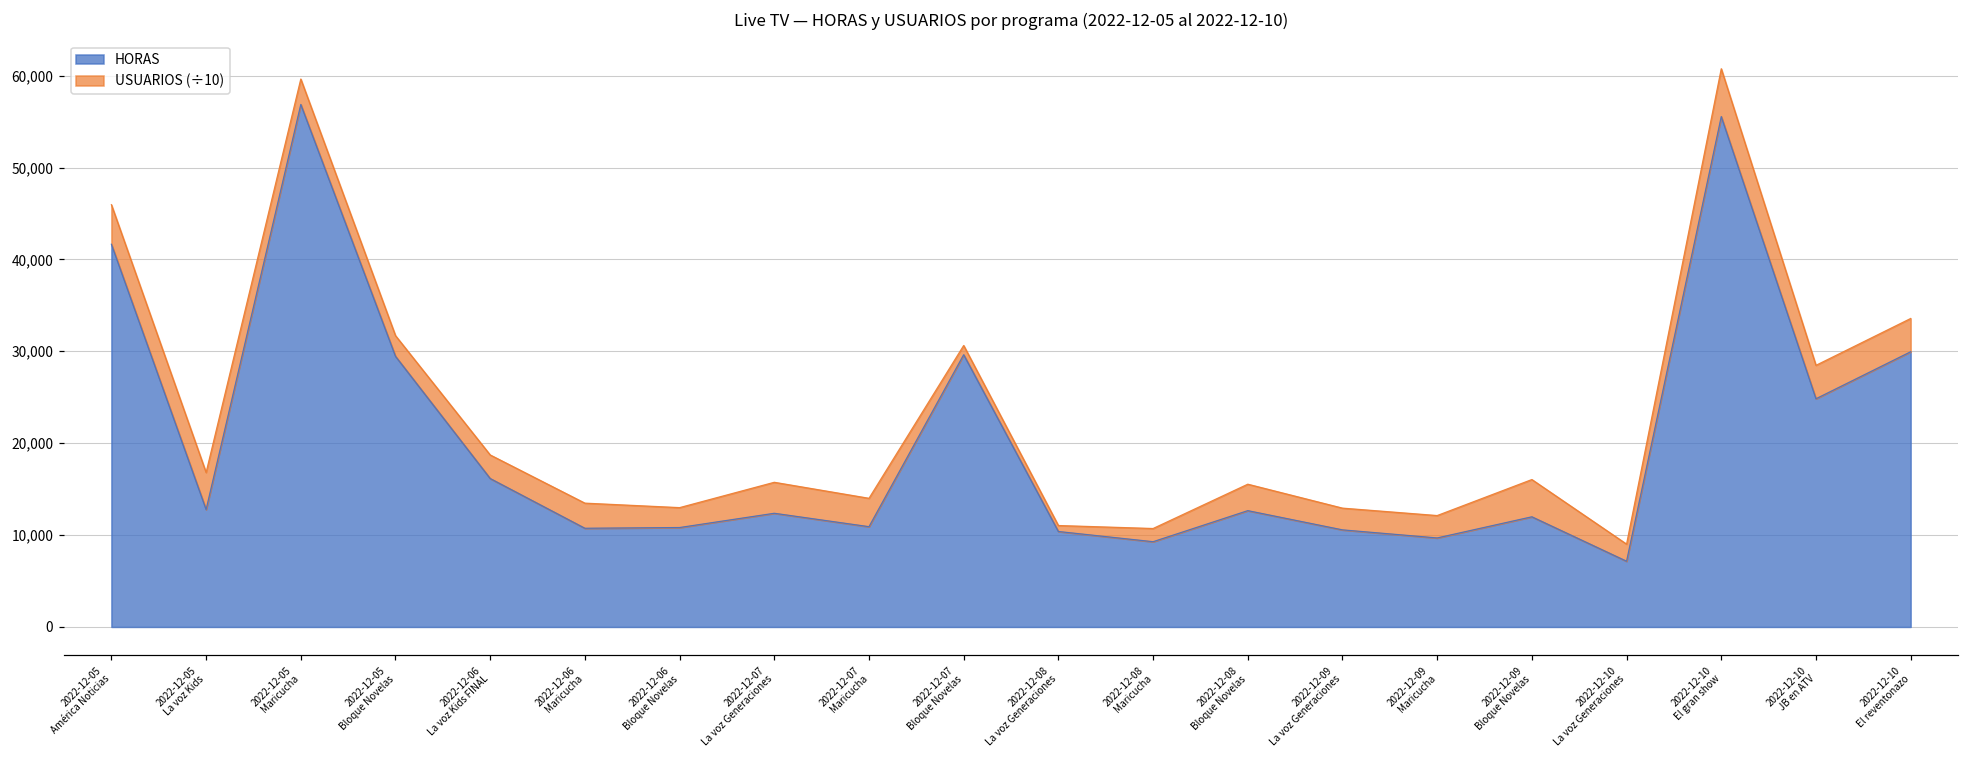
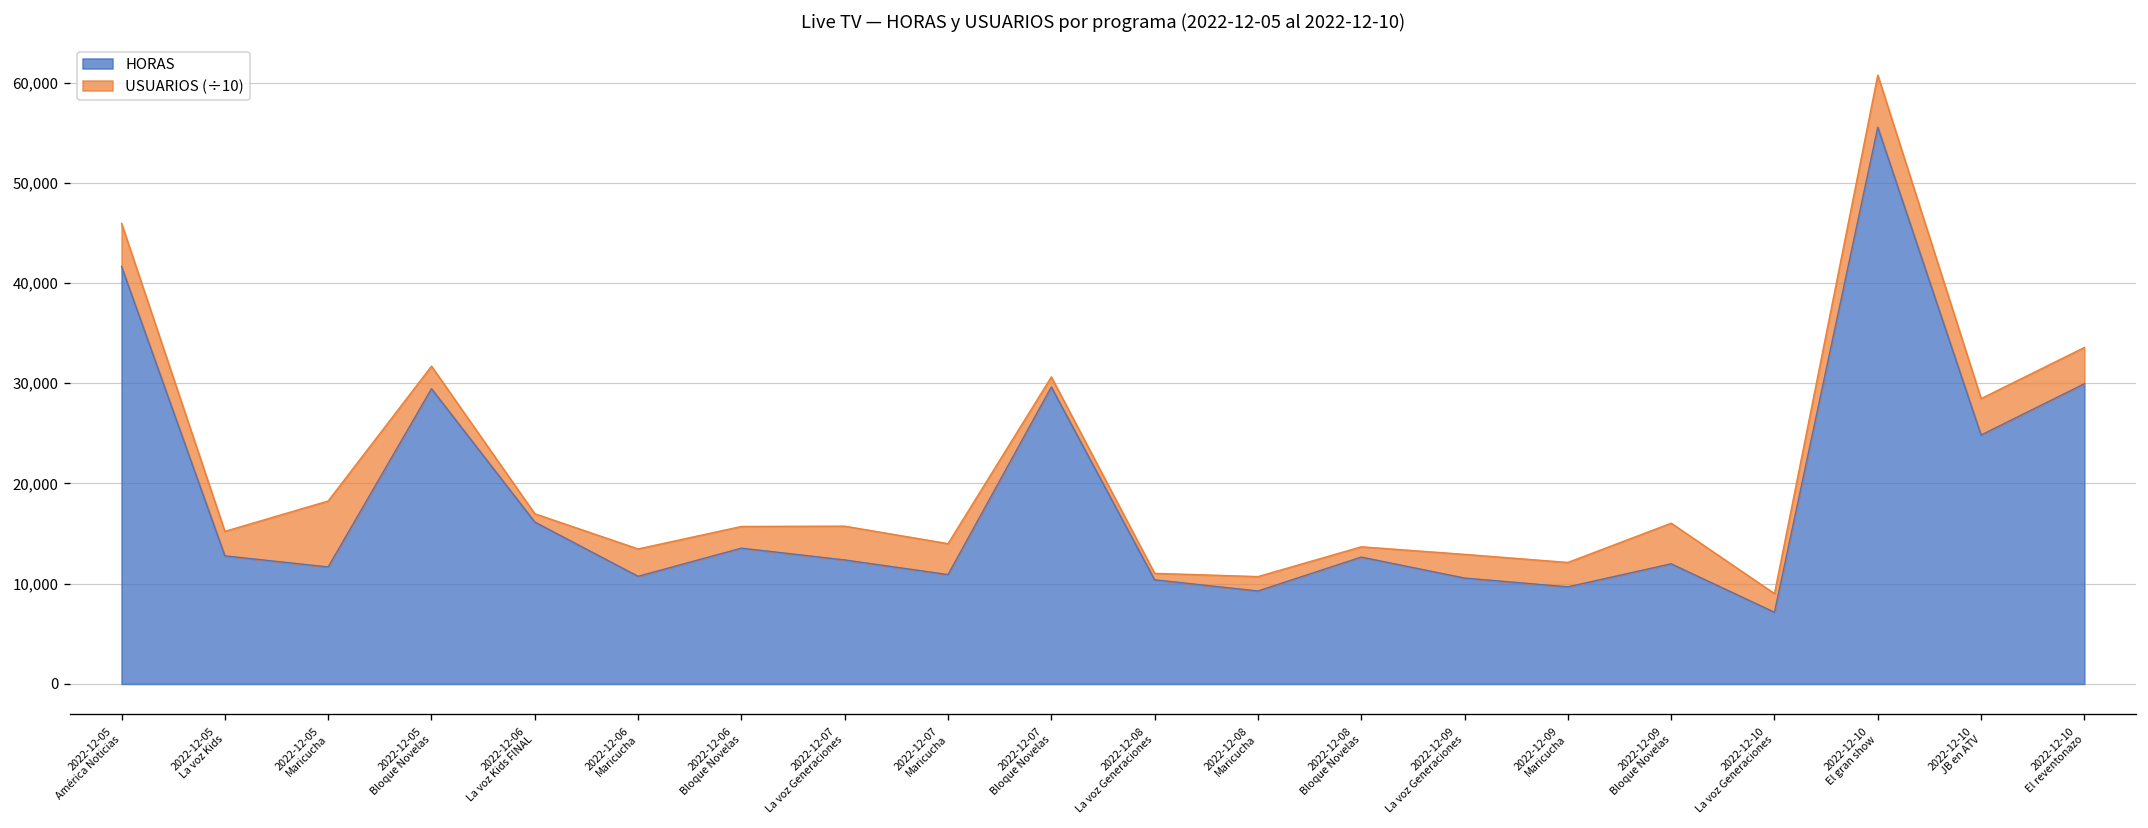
  {
    "HORAS": {
      "2022-12-05 América Noticias": "42,000",
      "2022-12-05 La voz Kids": "13,000",
-     "2022-12-05 Maricucha": "57,000",
+     "2022-12-05 Maricucha": "12,000",
      "2022-12-05 Bloque Novelas": "29,000",
      "2022-12-06 La voz Kids FINAL": "16,000",
      "2022-12-06 Maricucha": "11,000",
-     "2022-12-06 Bloque Novelas": "11,000",
+     "2022-12-06 Bloque Novelas": "14,000",
      "2022-12-07 La voz Generaciones": "12,000",
      "2022-12-07 Maricucha": "11,000",
      "2022-12-07 Bloque Novelas": "30,000",
      "2022-12-08 La voz Generaciones": "10,000",
      "2022-12-08 Maricucha": "9,000",
      "2022-12-08 Bloque Novelas": "13,000",
      "2022-12-09 La voz Generaciones": "11,000",
      "2022-12-09 Maricucha": "10,000",
      "2022-12-09 Bloque Novelas": "12,000",
      "2022-12-10 La voz Generaciones": "7,000",
      "2022-12-10 El gran show": "56,000",
      "2022-12-10 JB en ATV": "25,000",
      "2022-12-10 El reventonazo": "30,000"
    },
    "USUARIOS (÷10)": {
      "2022-12-05 América Noticias": "4,000",
-     "2022-12-05 La voz Kids": "4,000",
-     "2022-12-05 Maricucha": "3,000",
+     "2022-12-05 La voz Kids": "2,000",
+     "2022-12-05 Maricucha": "7,000",
      "2022-12-05 Bloque Novelas": "2,000",
-     "2022-12-06 La voz Kids FINAL": "3,000",
+     "2022-12-06 La voz Kids FINAL": "1,000",
      "2022-12-06 Maricucha": "3,000",
      "2022-12-06 Bloque Novelas": "2,000",
      "2022-12-07 La voz Generaciones": "3,000",
      "2022-12-07 Maricucha": "3,000",
      "2022-12-07 Bloque Novelas": "1,000",
      "2022-12-08 La voz Generaciones": "1,000",
      "2022-12-08 Maricucha": "1,000",
-     "2022-12-08 Bloque Novelas": "3,000",
+     "2022-12-08 Bloque Novelas": "1,000",
      "2022-12-09 La voz Generaciones": "2,000",
      "2022-12-09 Maricucha": "2,000",
      "2022-12-09 Bloque Novelas": "4,000",
      "2022-12-10 La voz Generaciones": "2,000",
      "2022-12-10 El gran show": "5,000",
      "2022-12-10 JB en ATV": "4,000",
      "2022-12-10 El reventonazo": "4,000"
    }
  }
